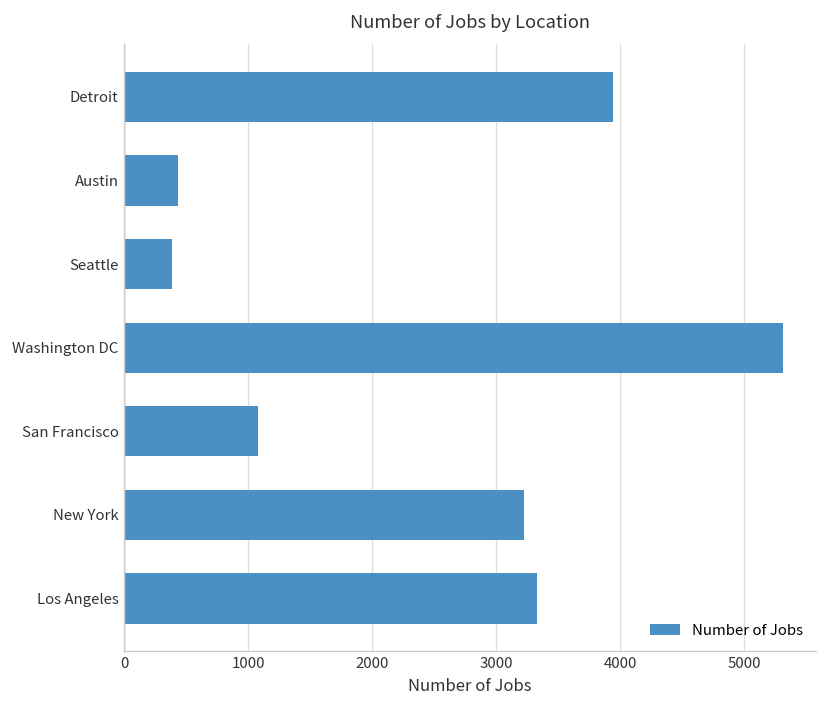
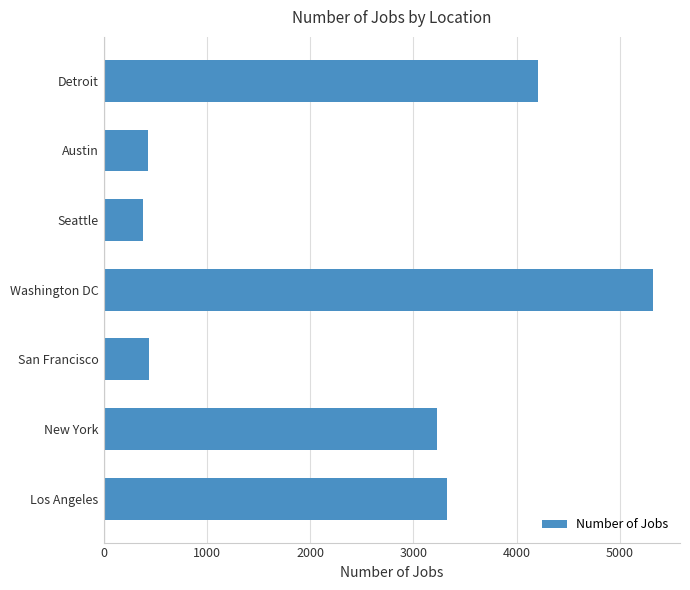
  {
-   "Detroit": 3950,
+   "Detroit": 4210,
    "Austin": 430,
    "Seattle": 380,
    "Washington DC": 5320,
-   "San Francisco": 1080,
+   "San Francisco": 440,
    "New York": 3230,
    "Los Angeles": 3330
  }
